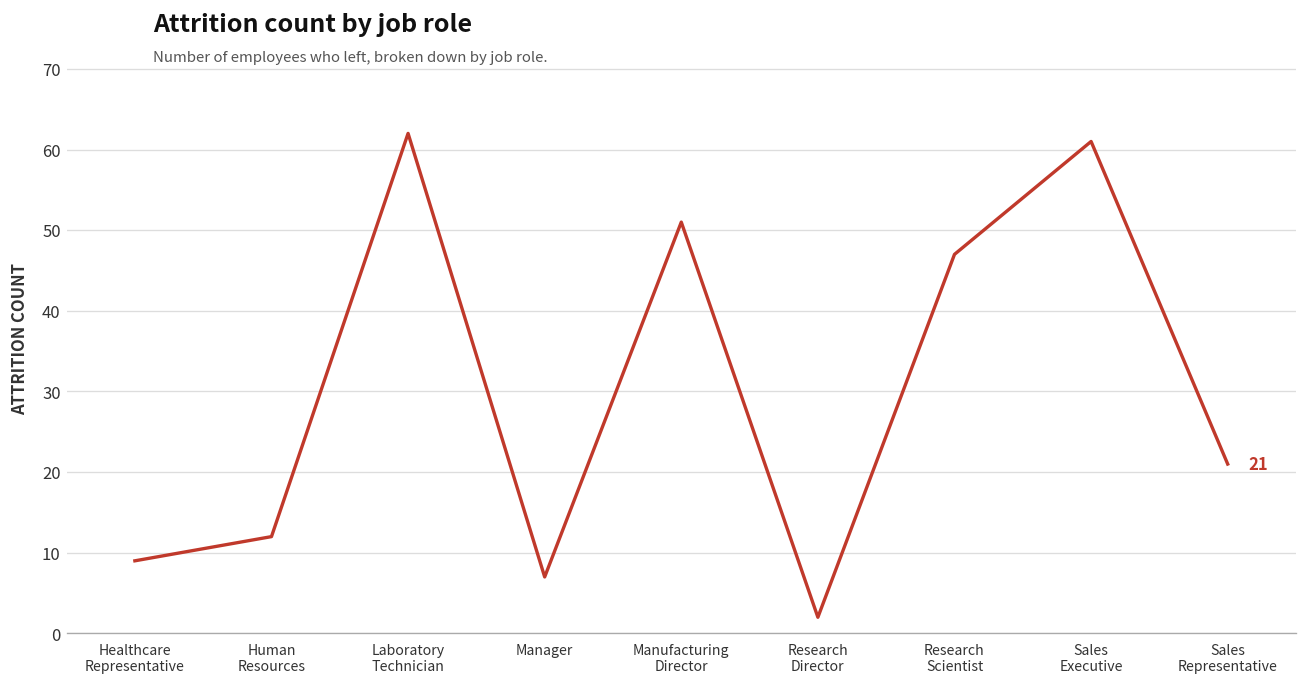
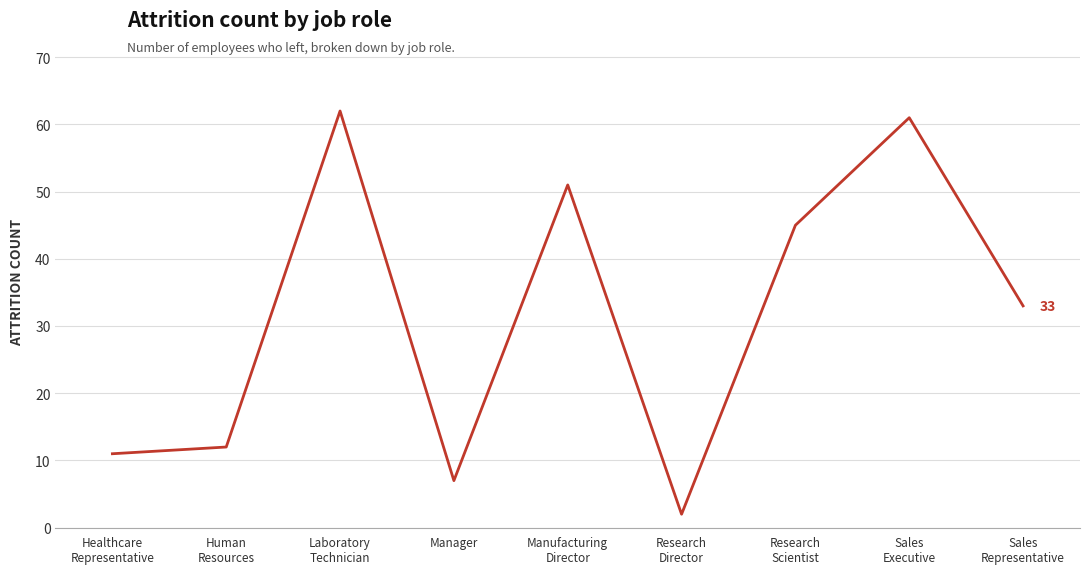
  {
-   "Healthcare Representative": 9,
-   "Research Scientist": 47,
-   "Sales Representative": 21
+   "Healthcare Representative": 11,
+   "Research Scientist": 45,
+   "Sales Representative": 33
  }
